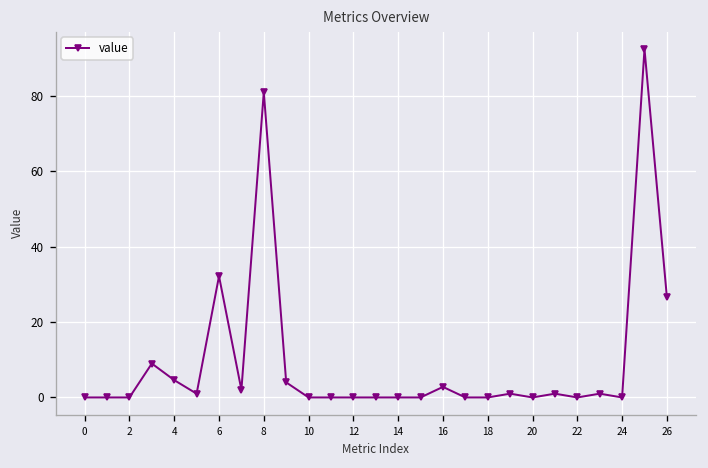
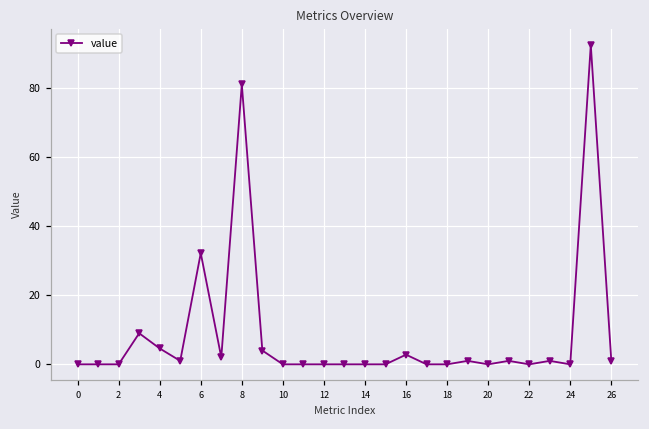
  {
    "0": 0,
    "2": 0,
    "4": 5,
    "6": 32,
    "8": 81,
    "10": 0,
    "12": 0,
    "14": 0,
    "16": 3,
    "18": 0,
    "20": 0,
    "22": 0,
    "24": 0,
-   "26": 27
+   "26": 1
  }
